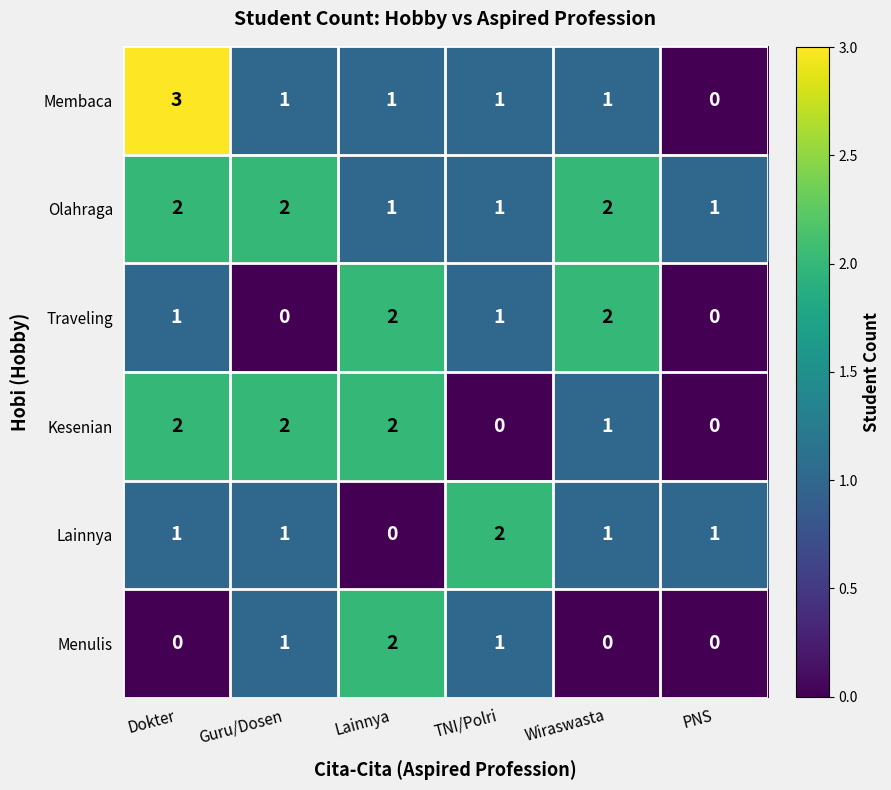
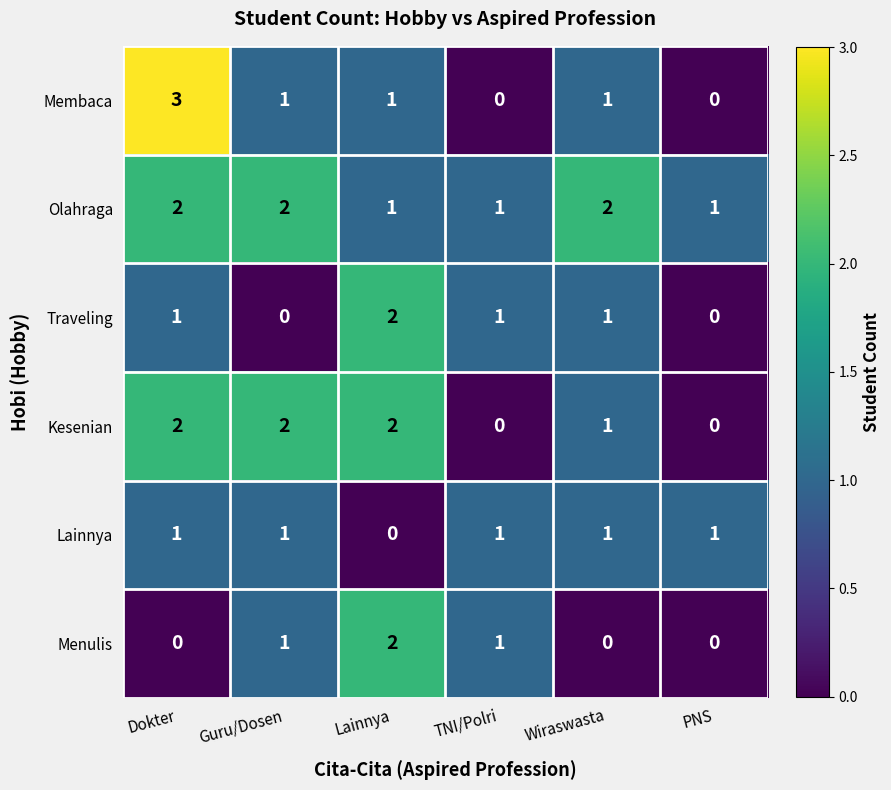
  {
    "Membaca": {
      "Dokter": 3,
      "Guru/Dosen": 1,
      "Lainnya": 1,
-     "TNI/Polri": 1,
+     "TNI/Polri": 0,
      "Wiraswasta": 1,
      "PNS": 0
    },
    "Olahraga": {
      "Dokter": 2,
      "Guru/Dosen": 2,
      "Lainnya": 1,
      "TNI/Polri": 1,
      "Wiraswasta": 2,
      "PNS": 1
    },
    "Traveling": {
      "Dokter": 1,
      "Guru/Dosen": 0,
      "Lainnya": 2,
      "TNI/Polri": 1,
-     "Wiraswasta": 2,
+     "Wiraswasta": 1,
      "PNS": 0
    },
    "Kesenian": {
      "Dokter": 2,
      "Guru/Dosen": 2,
      "Lainnya": 2,
      "TNI/Polri": 0,
      "Wiraswasta": 1,
      "PNS": 0
    },
    "Lainnya": {
      "Dokter": 1,
      "Guru/Dosen": 1,
      "Lainnya": 0,
-     "TNI/Polri": 2,
+     "TNI/Polri": 1,
      "Wiraswasta": 1,
      "PNS": 1
    },
    "Menulis": {
      "Dokter": 0,
      "Guru/Dosen": 1,
      "Lainnya": 2,
      "TNI/Polri": 1,
      "Wiraswasta": 0,
      "PNS": 0
    }
  }
